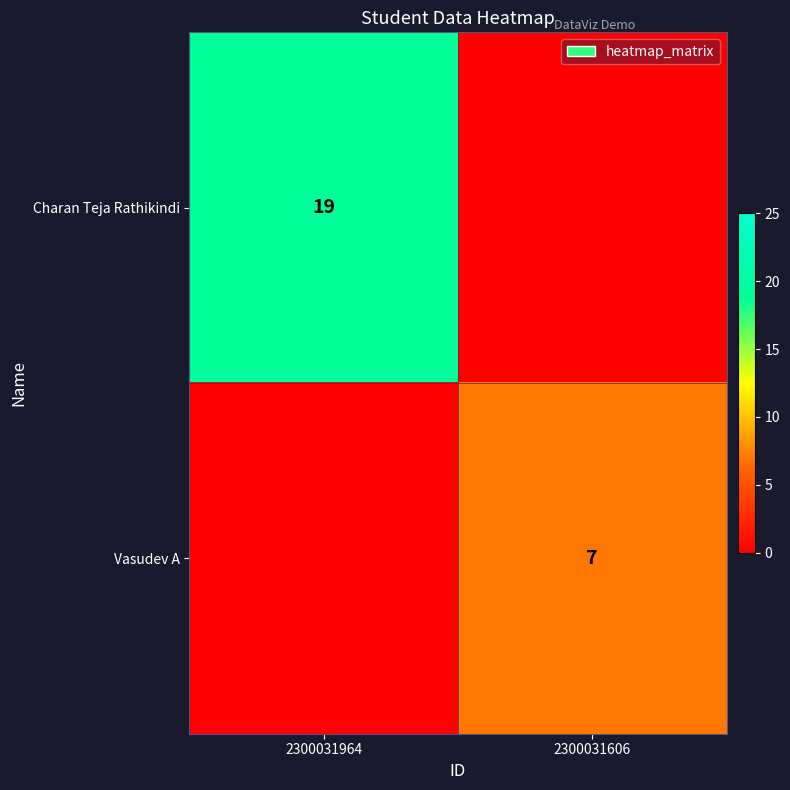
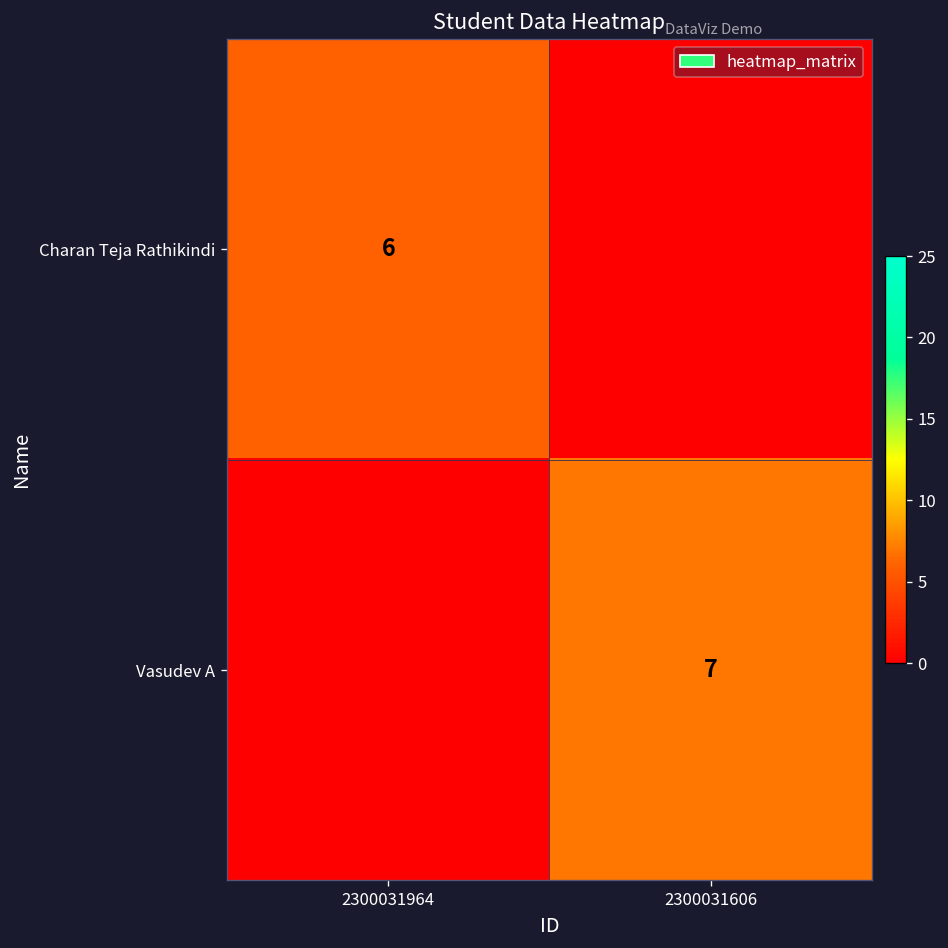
  {
    "Charan Teja Rathikindi": {
-     "2300031964": 19
+     "2300031964": 6
    },
    "Vasudev A": {
      "2300031606": 7
    }
  }
